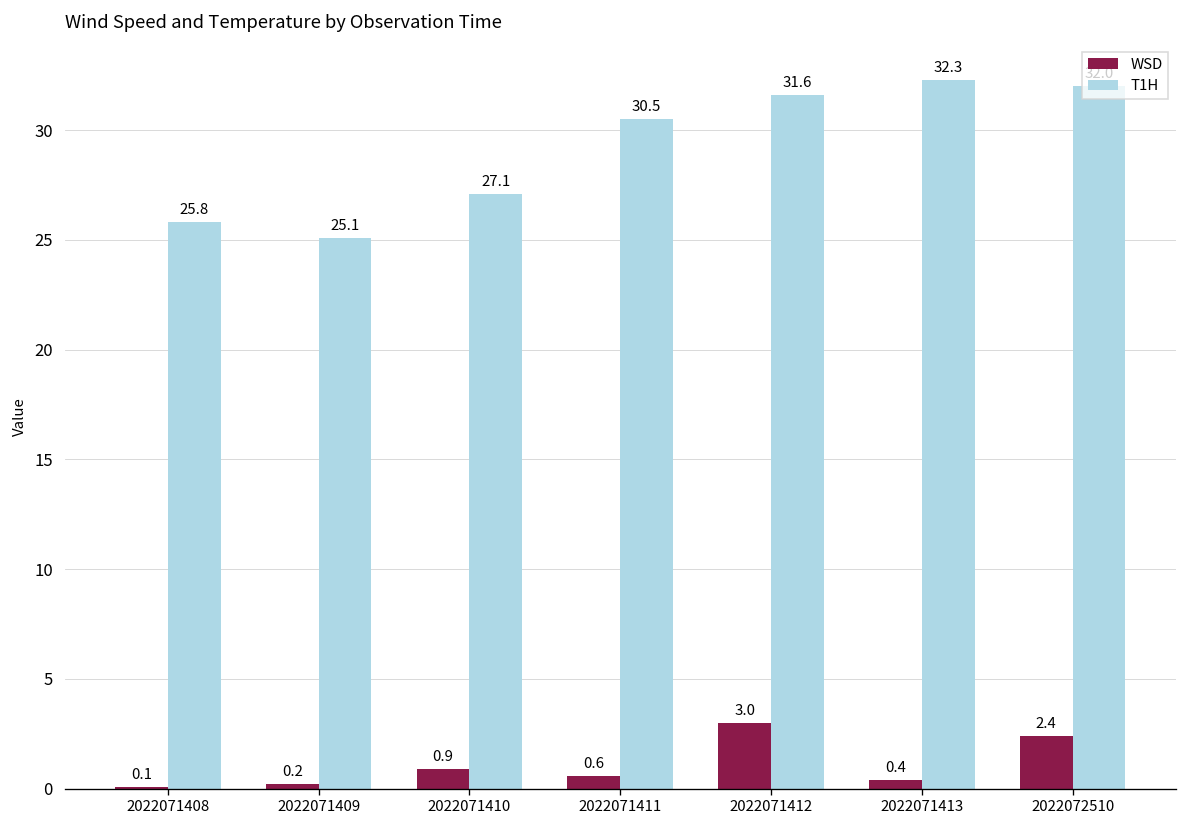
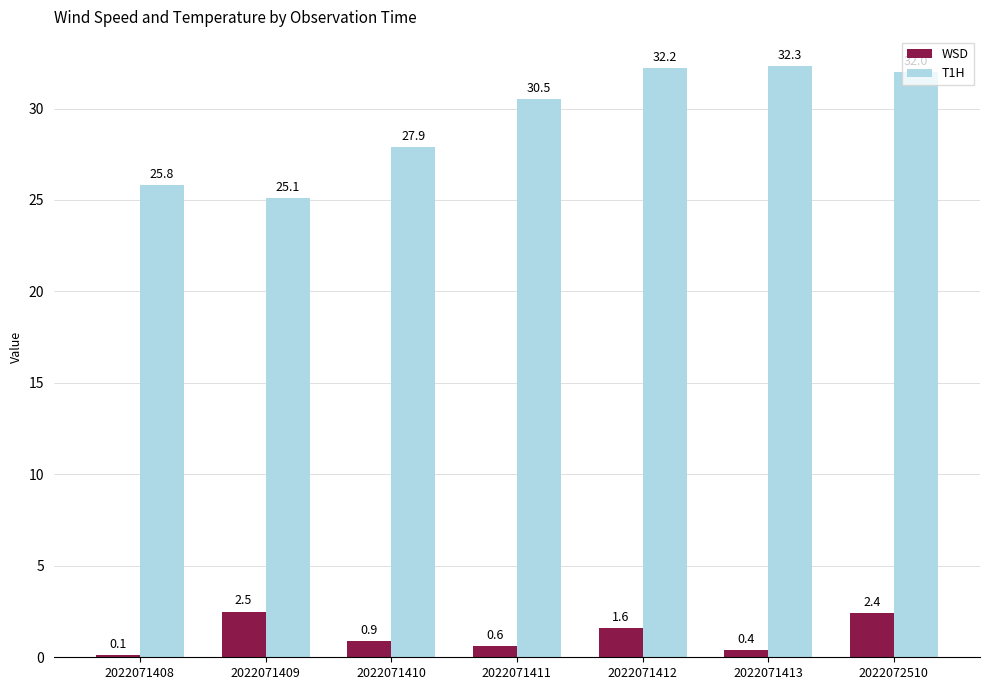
  {
    "WSD": {
      "2022071408": 0.1,
-     "2022071409": 0.2,
+     "2022071409": 2.5,
      "2022071410": 0.9,
      "2022071411": 0.6,
-     "2022071412": 3.0,
+     "2022071412": 1.6,
      "2022071413": 0.4,
      "2022072510": 2.4
    },
    "T1H": {
      "2022071408": 25.8,
      "2022071409": 25.1,
-     "2022071410": 27.1,
+     "2022071410": 27.9,
      "2022071411": 30.5,
-     "2022071412": 31.6,
+     "2022071412": 32.2,
      "2022071413": 32.3
    }
  }
